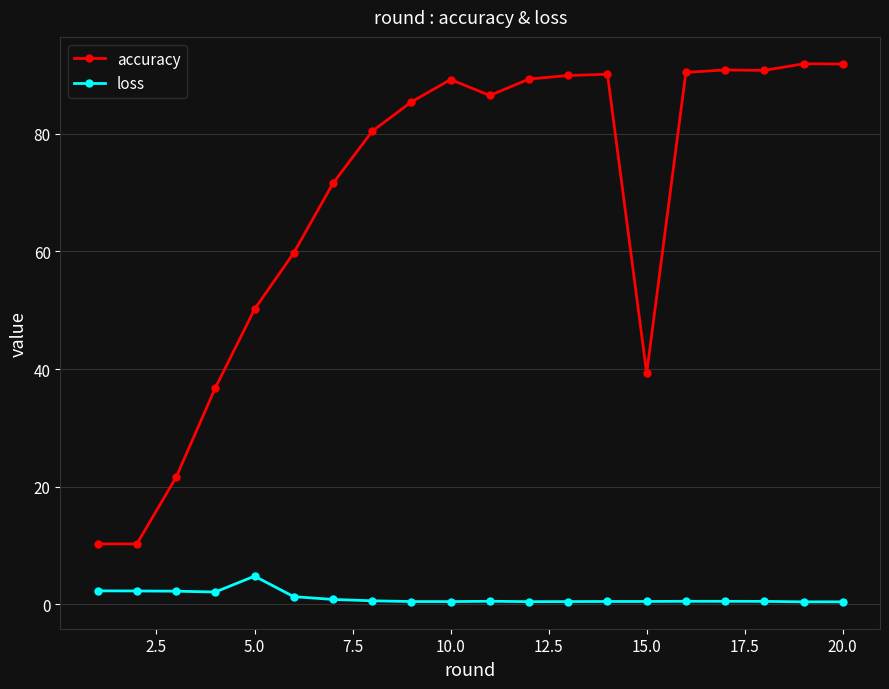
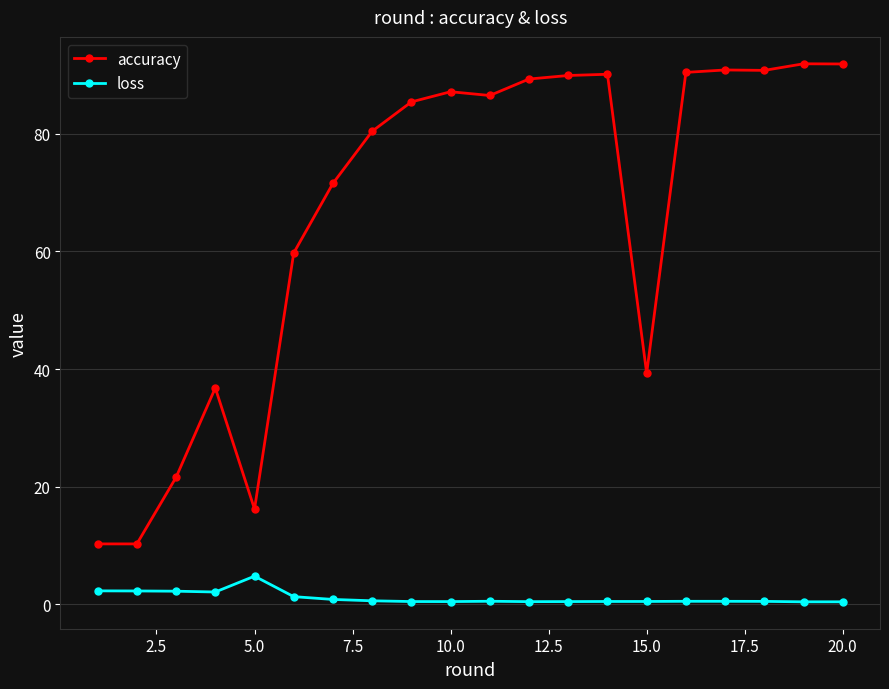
  {
    "accuracy": {
-     "5.0": 50,
-     "10.0": 89,
+     "5.0": 16,
+     "10.0": 87,
      "15.0": 39,
      "20.0": 92
    },
    "loss": {
      "5.0": 5,
      "10.0": 0,
      "15.0": 0,
      "20.0": 0
    }
  }
